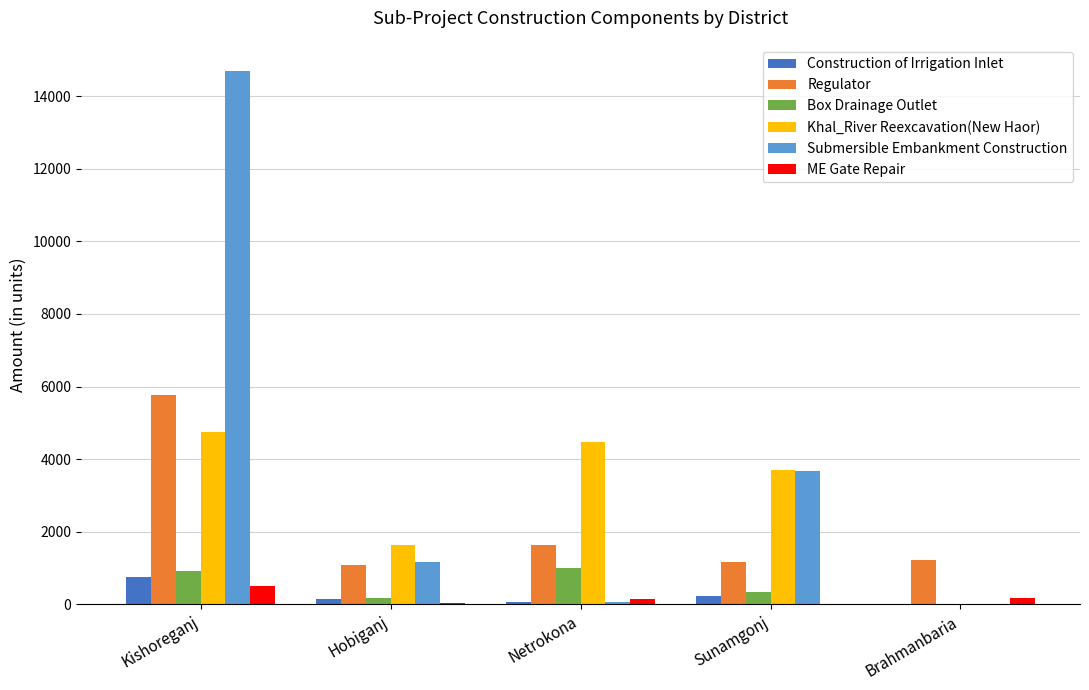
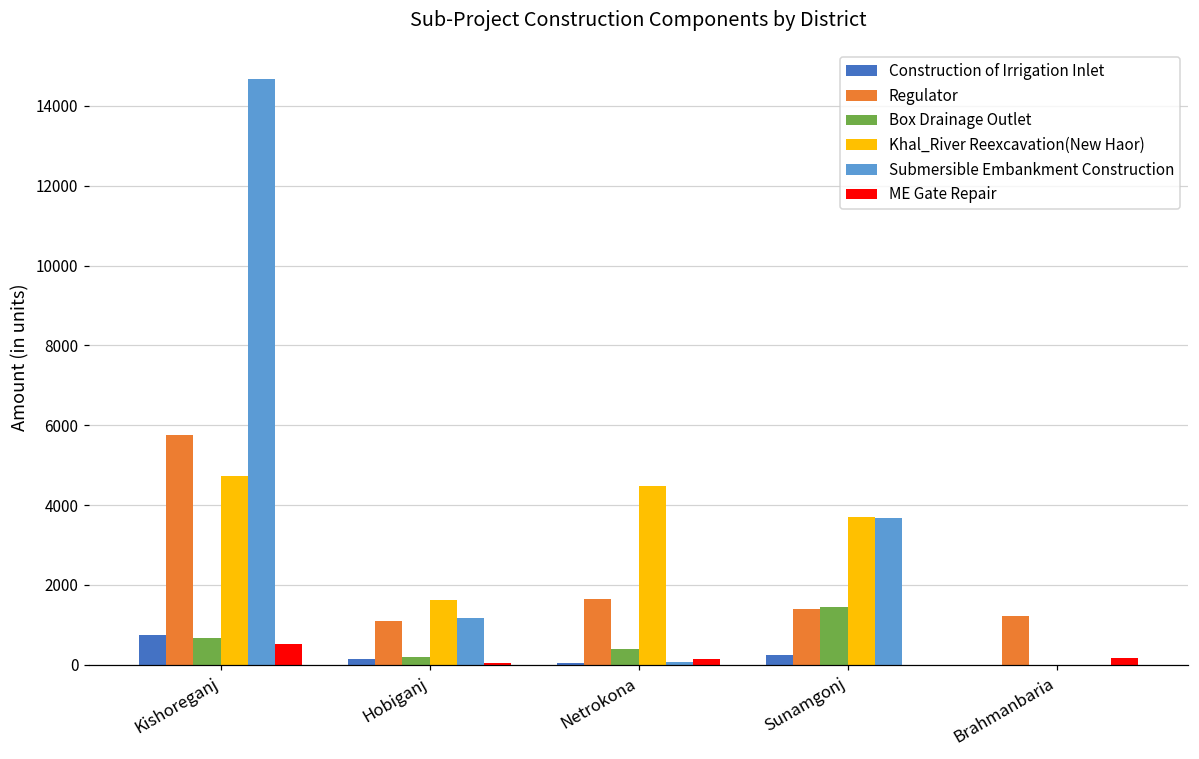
  {
    "Regulator": {
      "Kishoreganj": 5800,
      "Hobiganj": 1100,
      "Netrokona": 1600,
-     "Sunamgonj": 1200,
+     "Sunamgonj": 1400,
      "Brahmanbaria": 1200
    },
    "Box Drainage Outlet": {
-     "Kishoreganj": 900,
+     "Kishoreganj": 700,
      "Hobiganj": 200,
-     "Netrokona": 1000,
-     "Sunamgonj": 300,
+     "Netrokona": 400,
+     "Sunamgonj": 1500,
      "Brahmanbaria": 0
    },
    "Khal_River Reexcavation(New Haor)": {
      "Kishoreganj": 4700,
      "Hobiganj": 1600,
      "Netrokona": 4500,
      "Sunamgonj": 3700,
      "Brahmanbaria": 0
    },
    "ME Gate Repair": {
      "Kishoreganj": 500,
      "Netrokona": 100,
      "Sunamgonj": 0,
      "Brahmanbaria": 200
    }
  }
